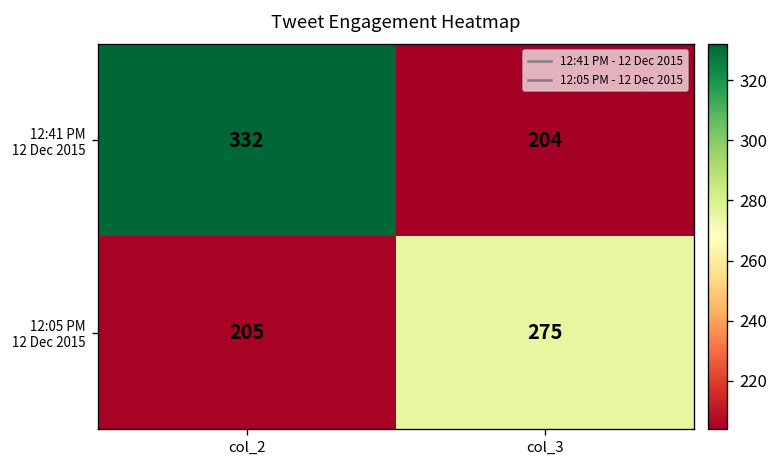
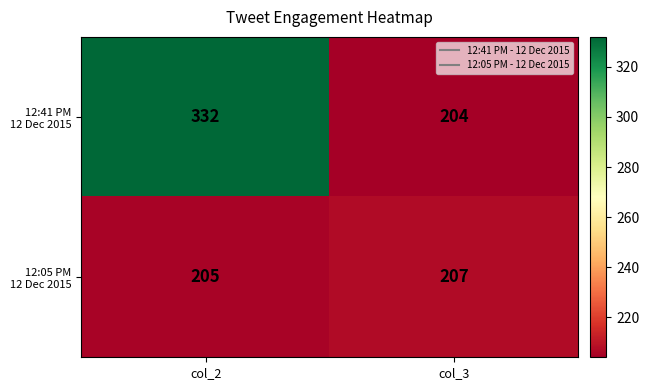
  {
    "12:41 PM 12 Dec 2015": {
      "col_2": 332,
      "col_3": 204
    },
    "12:05 PM 12 Dec 2015": {
      "col_2": 205,
-     "col_3": 275
+     "col_3": 207
    }
  }
